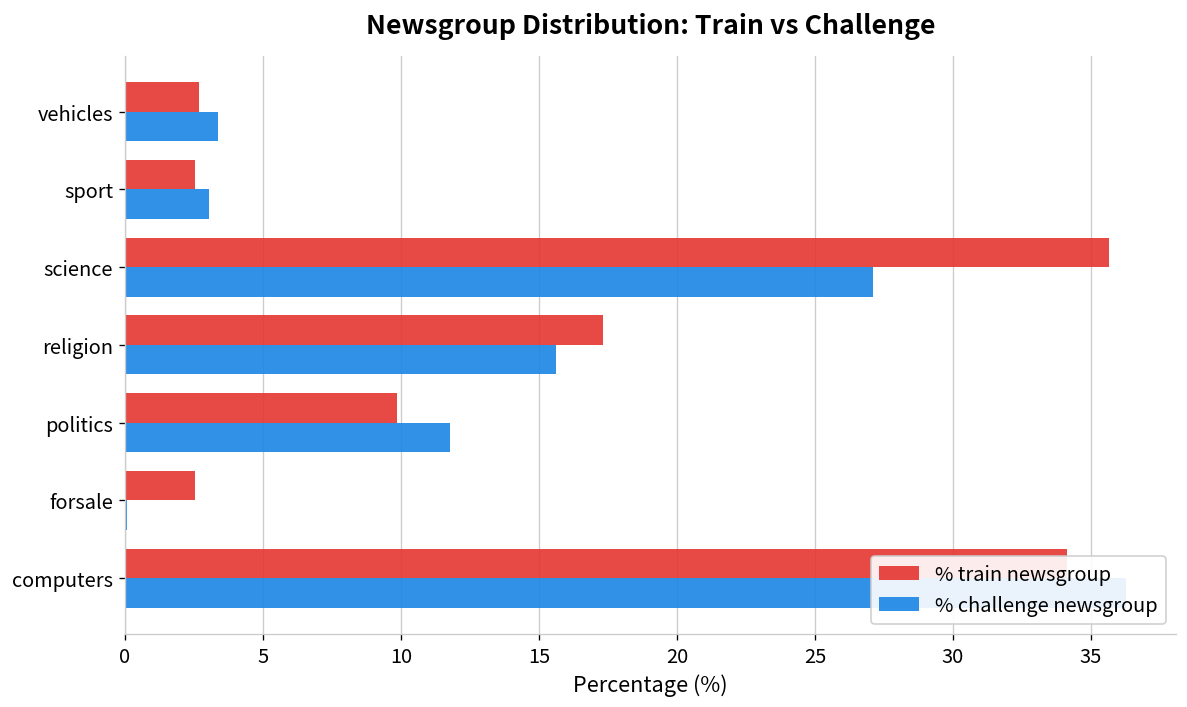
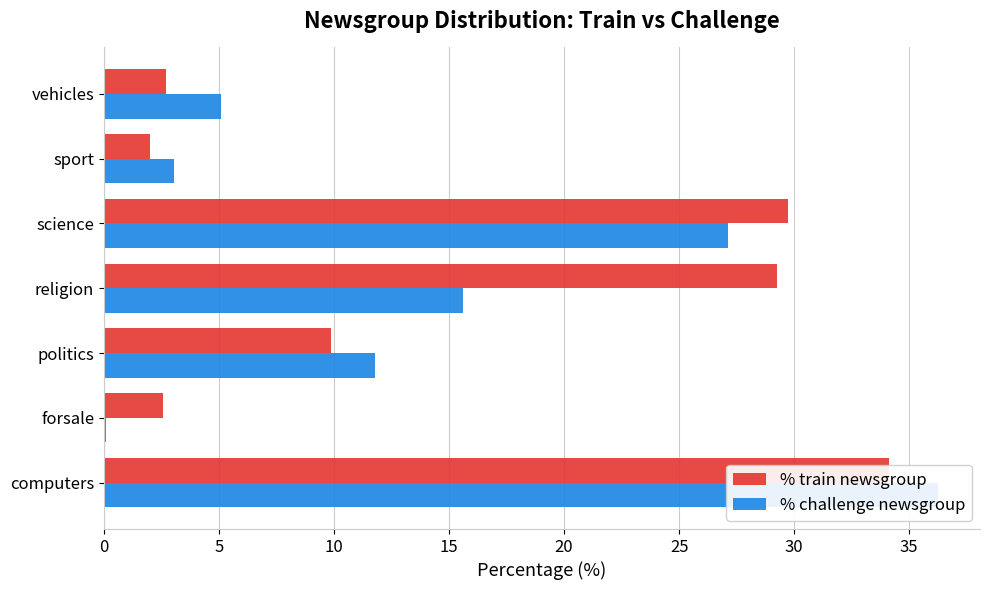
  {
    "% train newsgroup": {
      "vehicles": 2.7,
-     "sport": 2.6,
-     "science": 35.7,
-     "religion": 17.3,
+     "sport": 2.0,
+     "science": 29.7,
+     "religion": 29.2,
      "politics": 9.9,
      "forsale": 2.5
    },
    "% challenge newsgroup": {
-     "vehicles": 3.4,
+     "vehicles": 5.1,
      "sport": 3.1,
      "science": 27.1,
      "religion": 15.6,
      "politics": 11.8
    }
  }
